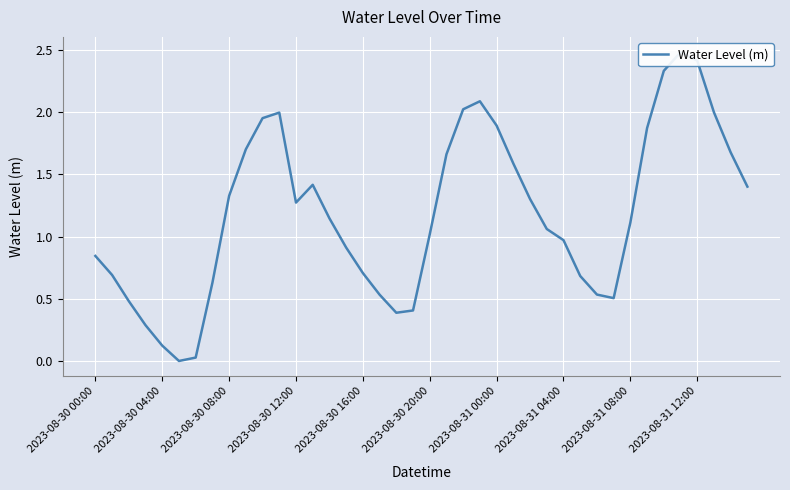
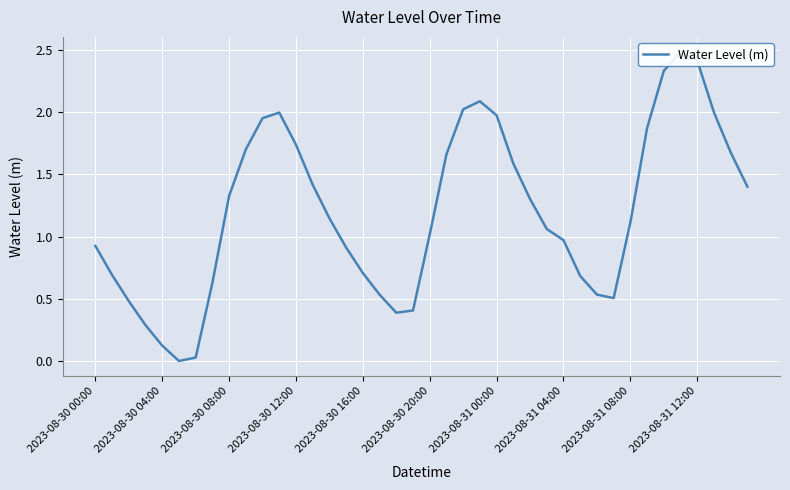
  {
-   "2023-08-30 00:00": 0.84,
+   "2023-08-30 00:00": 0.93,
    "2023-08-30 04:00": 0.12,
    "2023-08-30 08:00": 1.33,
-   "2023-08-30 12:00": 1.27,
+   "2023-08-30 12:00": 1.74,
    "2023-08-30 16:00": 0.71,
    "2023-08-30 20:00": 1.02,
-   "2023-08-31 00:00": 1.89,
+   "2023-08-31 00:00": 1.98,
    "2023-08-31 04:00": 0.97,
    "2023-08-31 08:00": 1.11
  }
